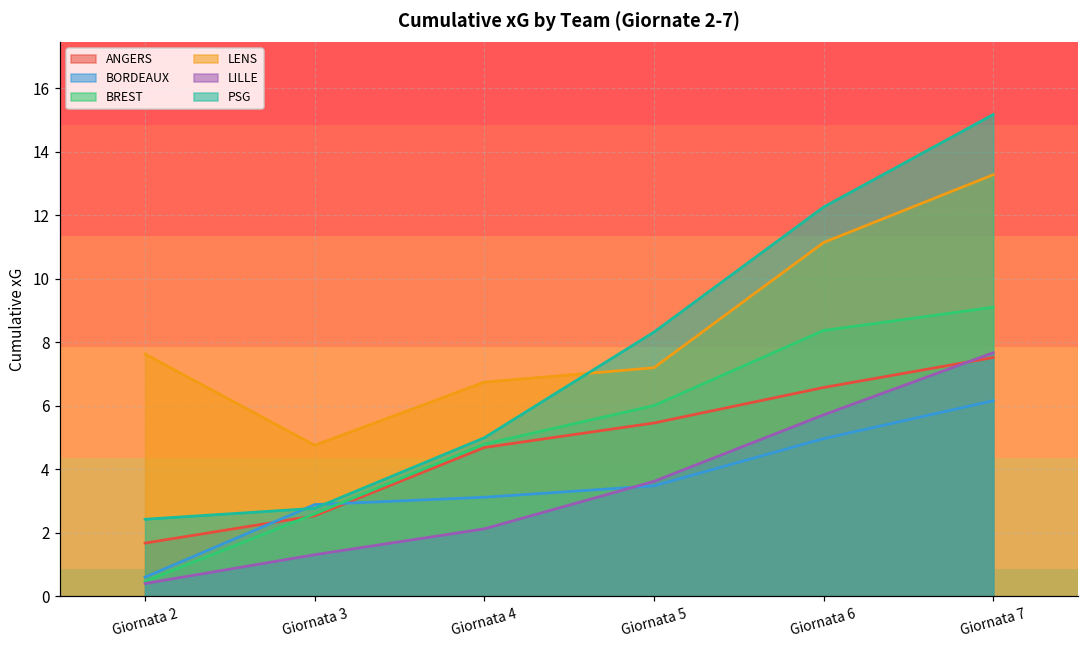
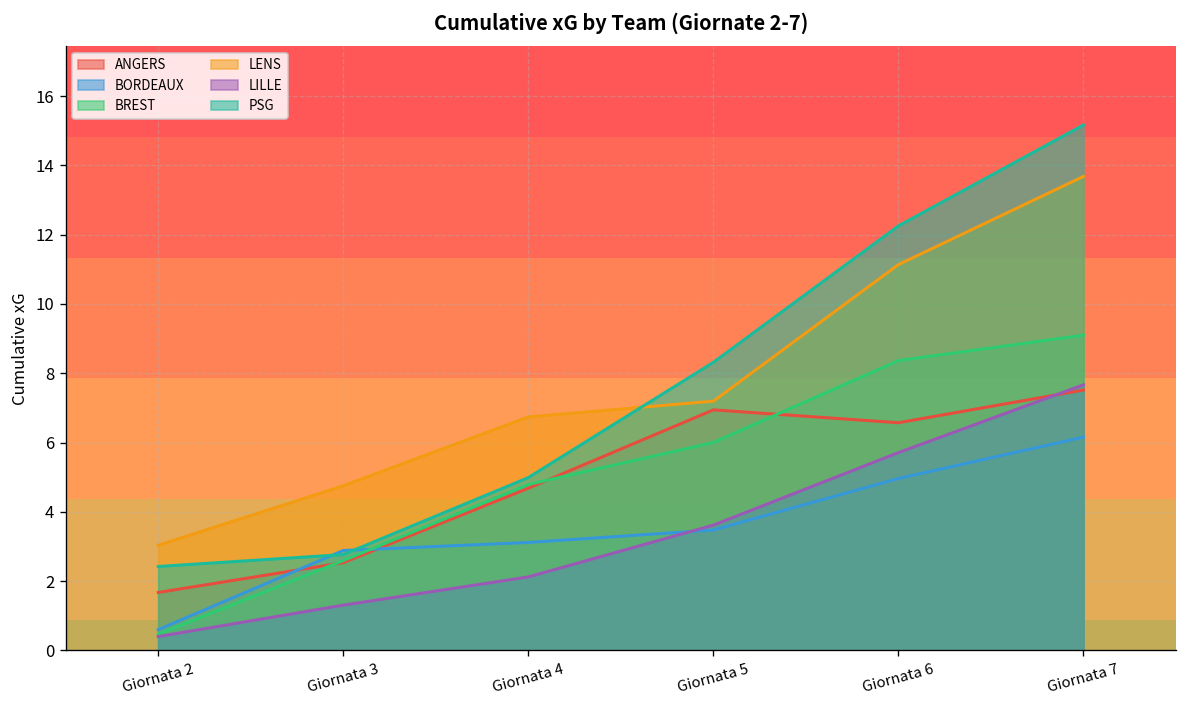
  {
    "ANGERS": {
      "Giornata 2": 1.7,
      "Giornata 4": 4.7,
-     "Giornata 5": 5.5,
+     "Giornata 5": 6.9,
      "Giornata 6": 6.6,
      "Giornata 7": 7.5
    },
    "BORDEAUX": {
      "Giornata 2": 0.6,
      "Giornata 3": 2.9,
      "Giornata 4": 3.1,
      "Giornata 5": 3.5,
      "Giornata 6": 5.0,
      "Giornata 7": 6.2
    },
    "LENS": {
-     "Giornata 2": 7.6,
+     "Giornata 2": 3.0,
      "Giornata 3": 4.8,
      "Giornata 4": 6.7,
      "Giornata 5": 7.2,
      "Giornata 6": 11.1,
-     "Giornata 7": 13.3
+     "Giornata 7": 13.7
    },
    "LILLE": {
      "Giornata 3": 1.3,
      "Giornata 4": 2.1,
      "Giornata 5": 3.6,
      "Giornata 6": 5.7,
      "Giornata 7": 7.7
    }
  }
